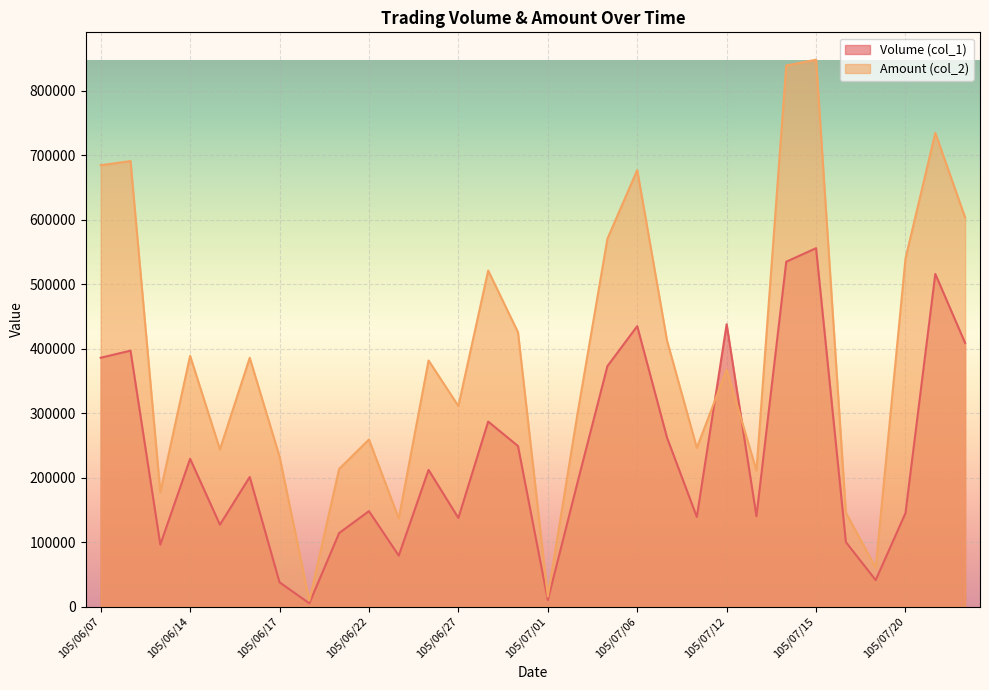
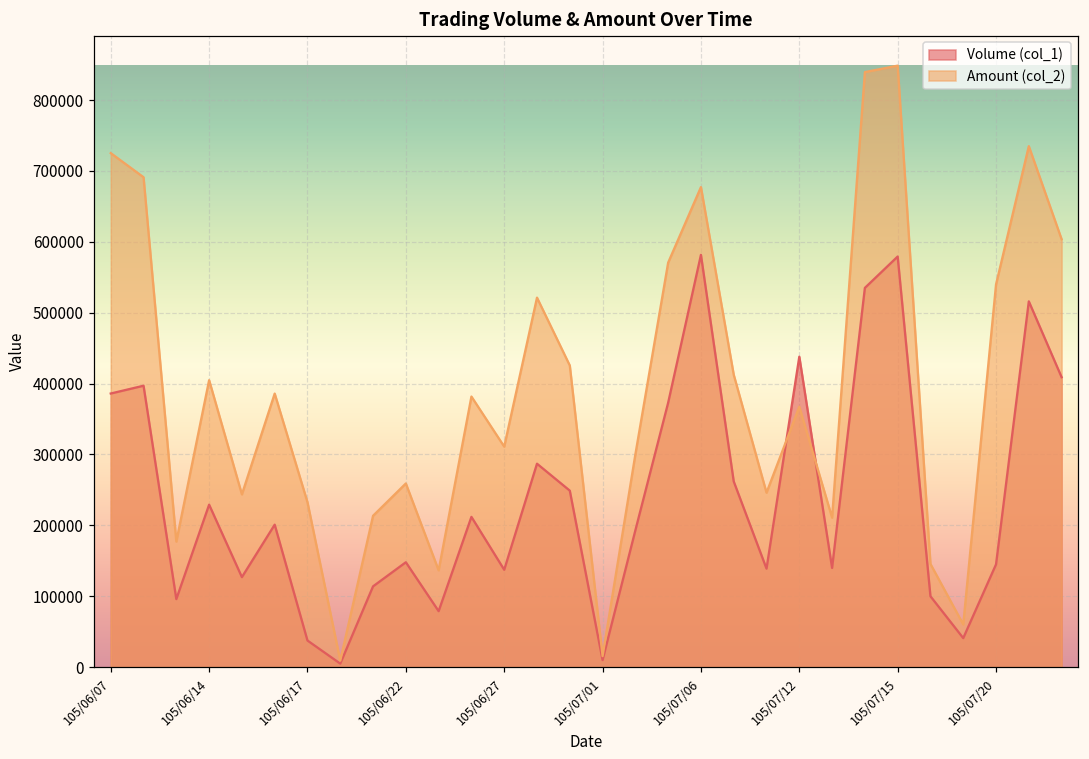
  {
    "Volume (col_1)": {
      "105/06/07": 390000,
      "105/06/14": 230000,
      "105/06/17": 40000,
      "105/06/22": 150000,
      "105/06/27": 140000,
      "105/07/01": 10000,
-     "105/07/06": 440000,
+     "105/07/06": 580000,
      "105/07/12": 440000,
-     "105/07/15": 560000,
+     "105/07/15": 580000,
      "105/07/20": 140000
    },
    "Amount (col_2)": {
-     "105/06/07": 680000,
-     "105/06/14": 390000,
+     "105/06/07": 730000,
+     "105/06/14": 400000,
      "105/06/17": 230000,
      "105/06/22": 260000,
      "105/06/27": 310000,
      "105/07/01": 20000,
      "105/07/06": 680000,
      "105/07/12": 370000,
      "105/07/15": 850000,
      "105/07/20": 540000
    }
  }
